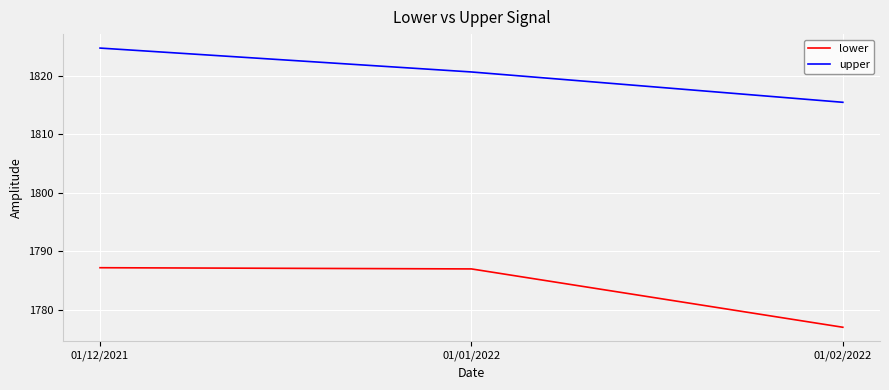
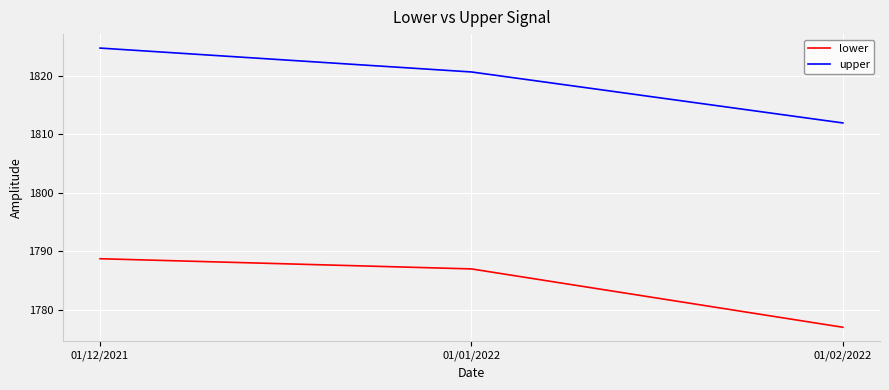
  {
    "lower": {
-     "01/12/2021": 1787,
+     "01/12/2021": 1789,
      "01/01/2022": 1787,
      "01/02/2022": 1777
    },
    "upper": {
      "01/12/2021": 1825,
      "01/01/2022": 1821,
-     "01/02/2022": 1815
+     "01/02/2022": 1812
    }
  }
